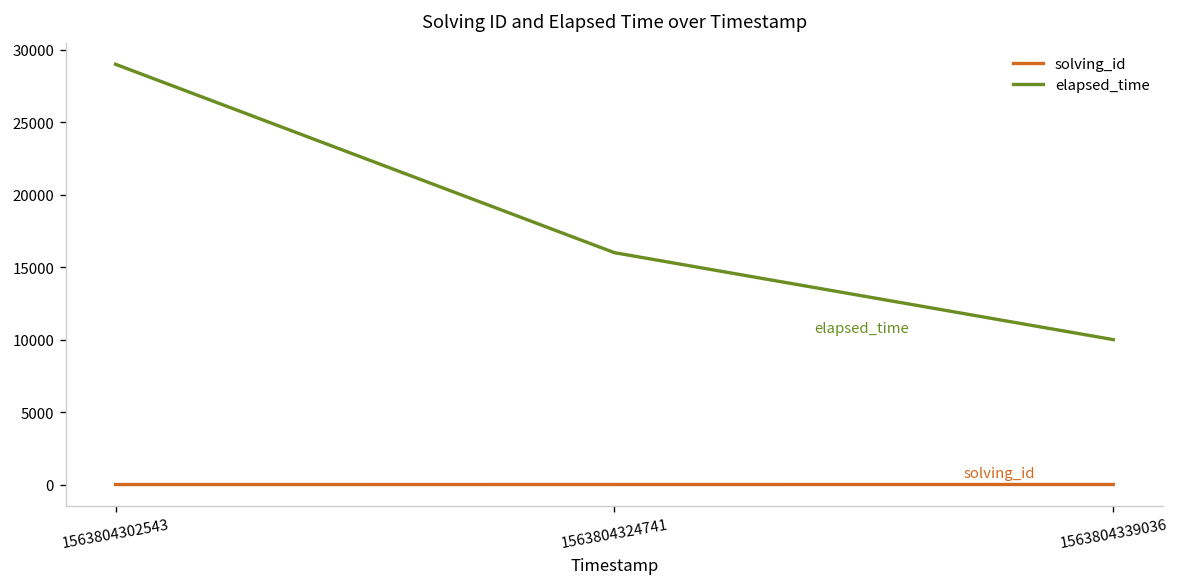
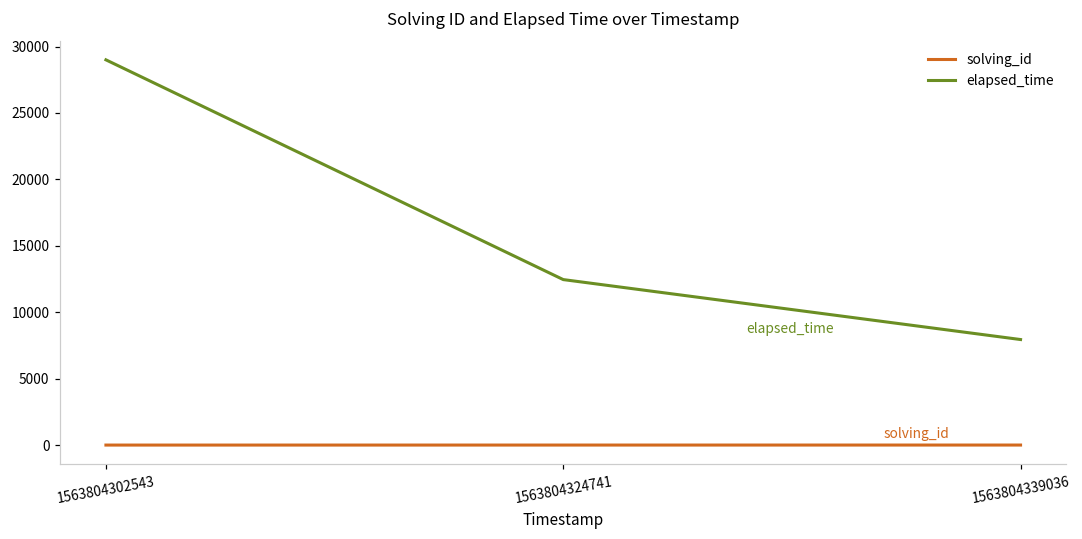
  {
    "solving_id": {
      "1563804302543": 0,
      "1563804324741": 0,
      "1563804339036": 0
    },
    "elapsed_time": {
      "1563804302543": 29000,
-     "1563804324741": 16000,
-     "1563804339036": 10000
+     "1563804324741": 12500,
+     "1563804339036": 7900
    }
  }
